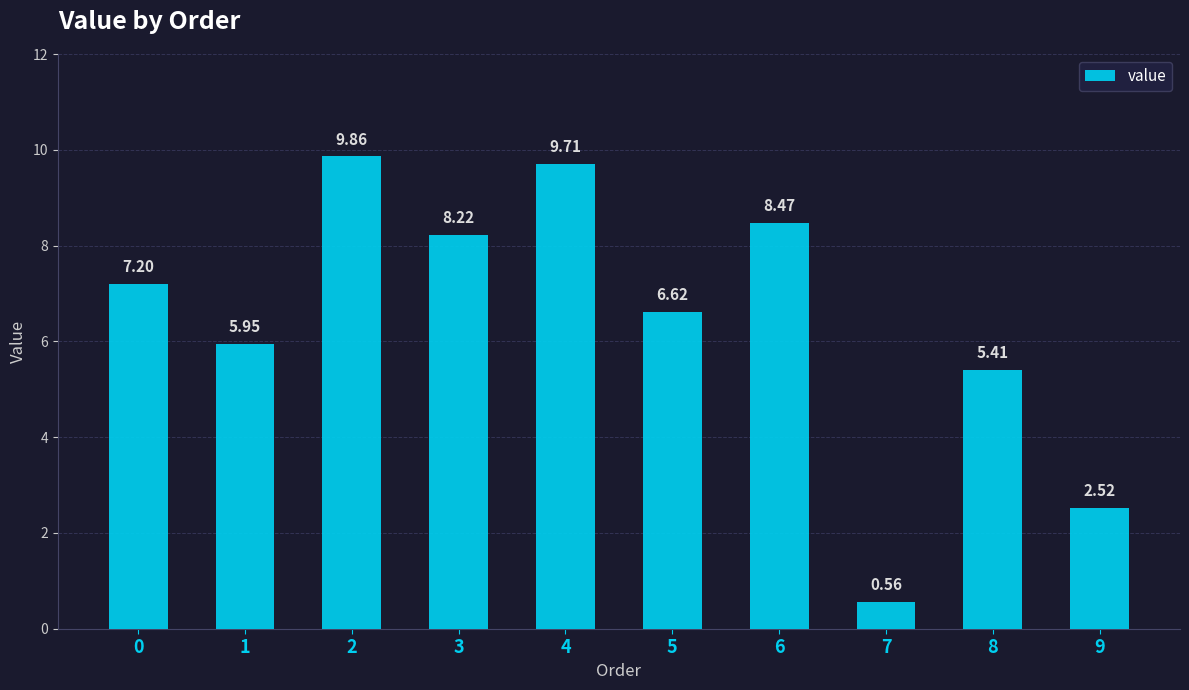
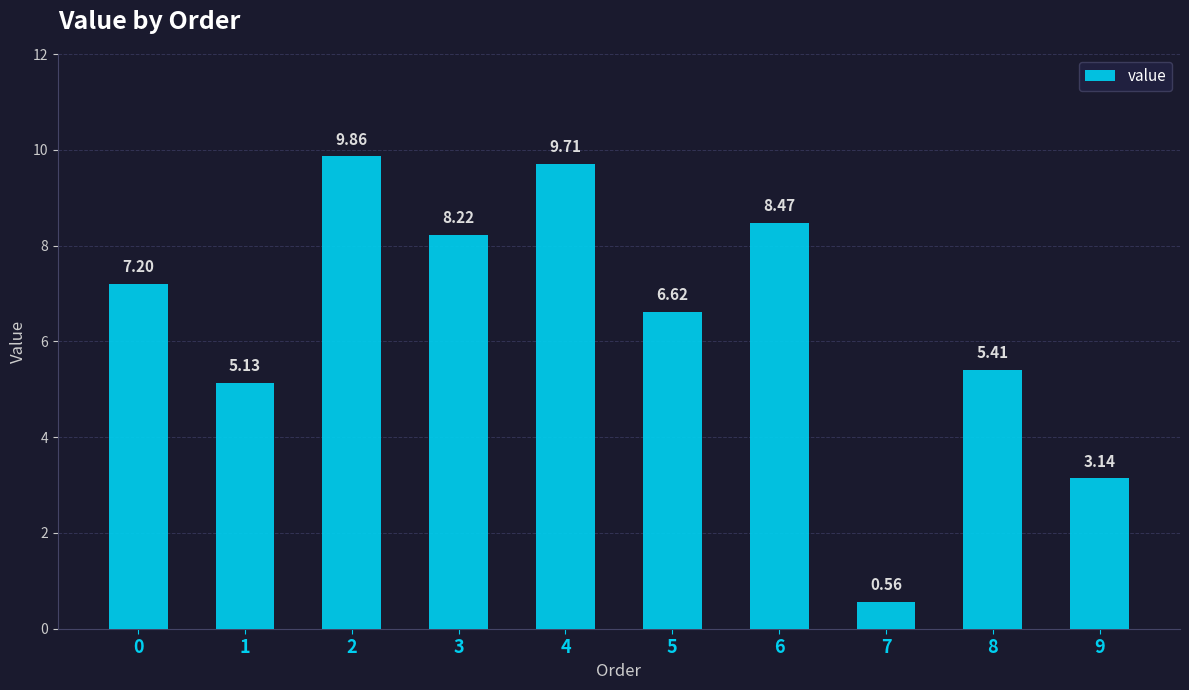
  {
    "0": 7.20,
-   "1": 5.95,
+   "1": 5.13,
    "2": 9.86,
    "3": 8.22,
    "4": 9.71,
    "5": 6.62,
    "6": 8.47,
    "7": 0.56,
    "8": 5.41,
-   "9": 2.52
+   "9": 3.14
  }
